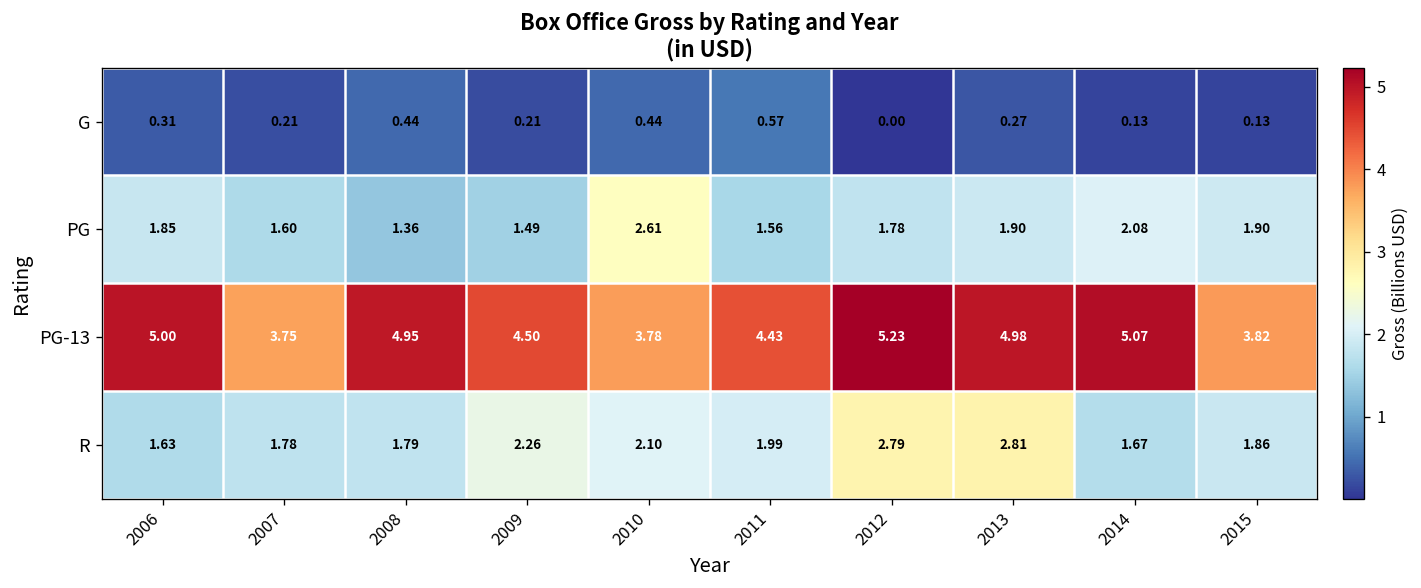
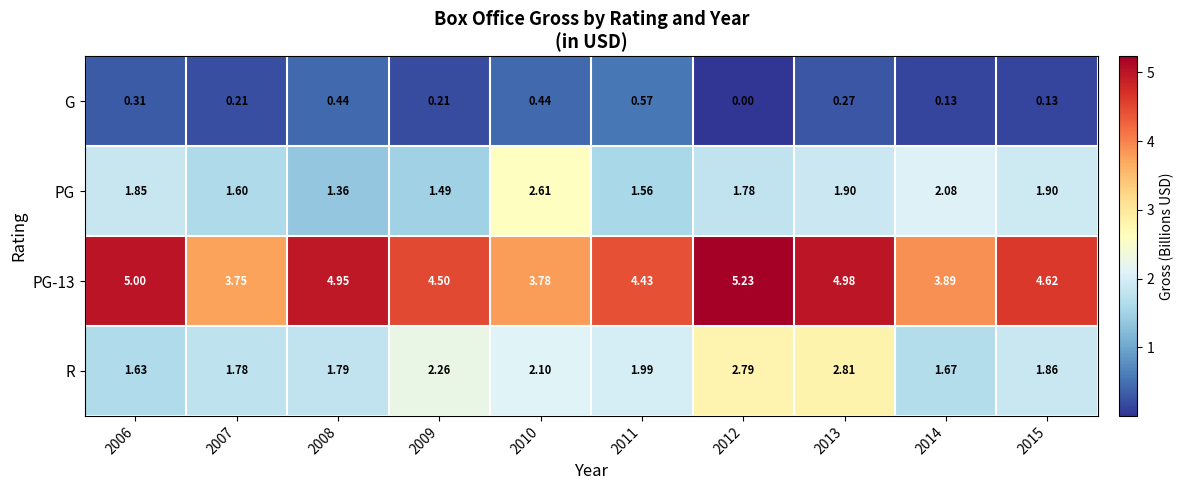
  {
    "G": {
      "2006": 0.31,
      "2007": 0.21,
      "2008": 0.44,
      "2009": 0.21,
      "2010": 0.44,
      "2011": 0.57,
      "2012": 0.00,
      "2013": 0.27,
      "2014": 0.13,
      "2015": 0.13
    },
    "PG": {
      "2006": 1.85,
      "2007": 1.60,
      "2008": 1.36,
      "2009": 1.49,
      "2010": 2.61,
      "2011": 1.56,
      "2012": 1.78,
      "2013": 1.90,
      "2014": 2.08,
      "2015": 1.90
    },
    "PG-13": {
      "2006": 5.00,
      "2007": 3.75,
      "2008": 4.95,
      "2009": 4.50,
      "2010": 3.78,
      "2011": 4.43,
      "2012": 5.23,
      "2013": 4.98,
-     "2014": 5.07,
-     "2015": 3.82
+     "2014": 3.89,
+     "2015": 4.62
    },
    "R": {
      "2006": 1.63,
      "2007": 1.78,
      "2008": 1.79,
      "2009": 2.26,
      "2010": 2.10,
      "2011": 1.99,
      "2012": 2.79,
      "2013": 2.81,
      "2014": 1.67,
      "2015": 1.86
    }
  }
